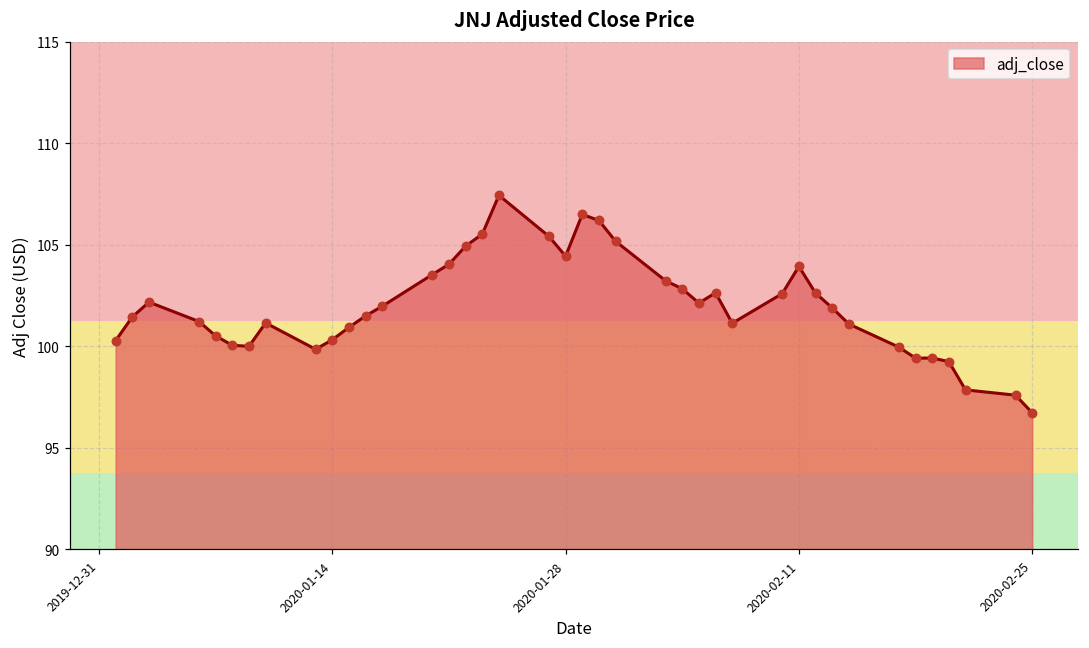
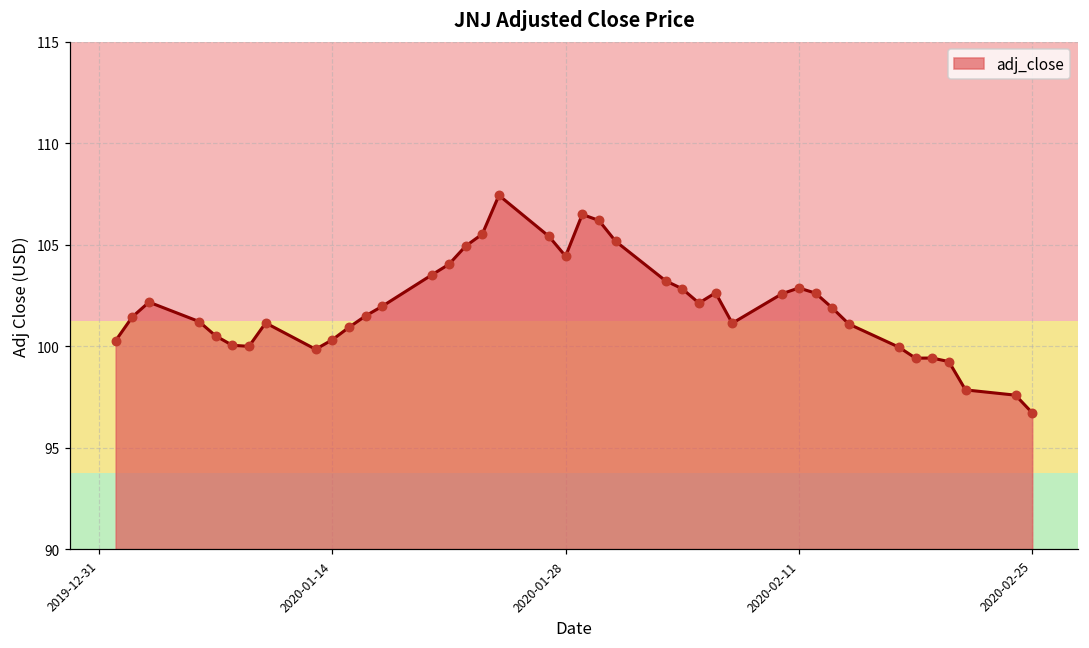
  {
    "2020-01-14": 100.3,
    "2020-01-28": 104.4,
-   "2020-02-11": 103.9,
+   "2020-02-11": 102.9,
    "2020-02-25": 96.7
  }
